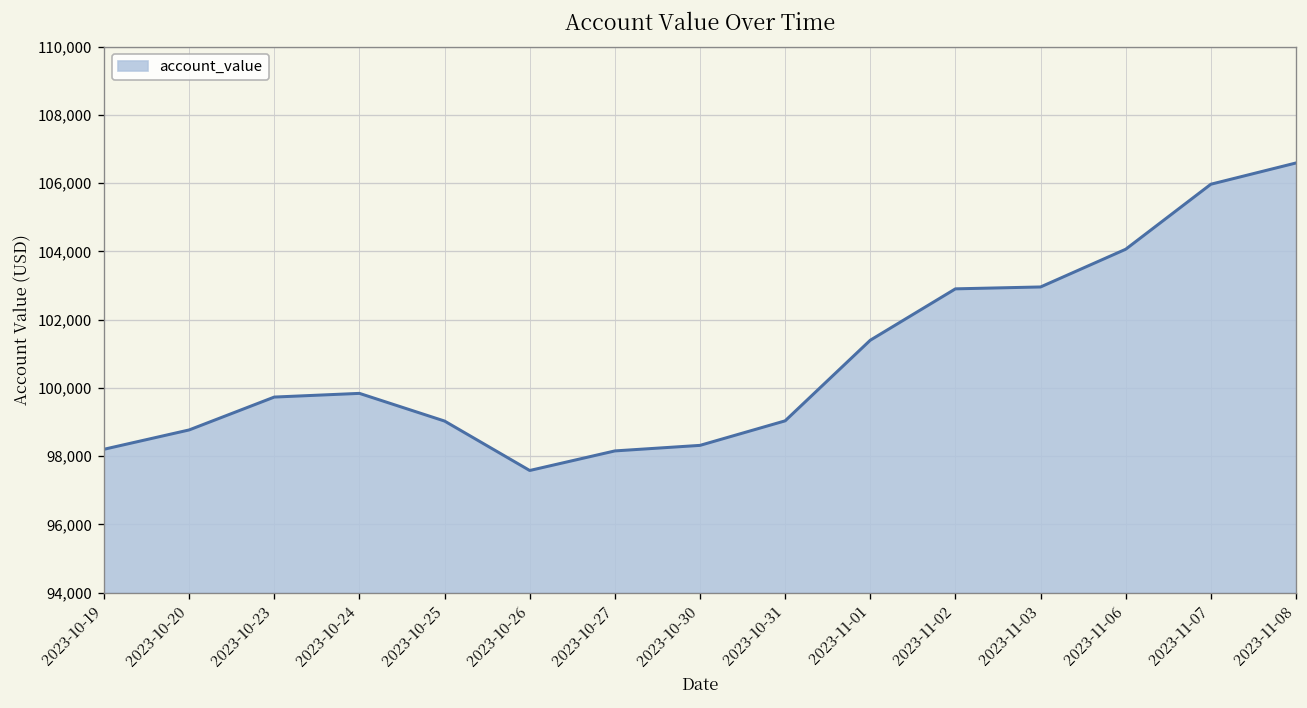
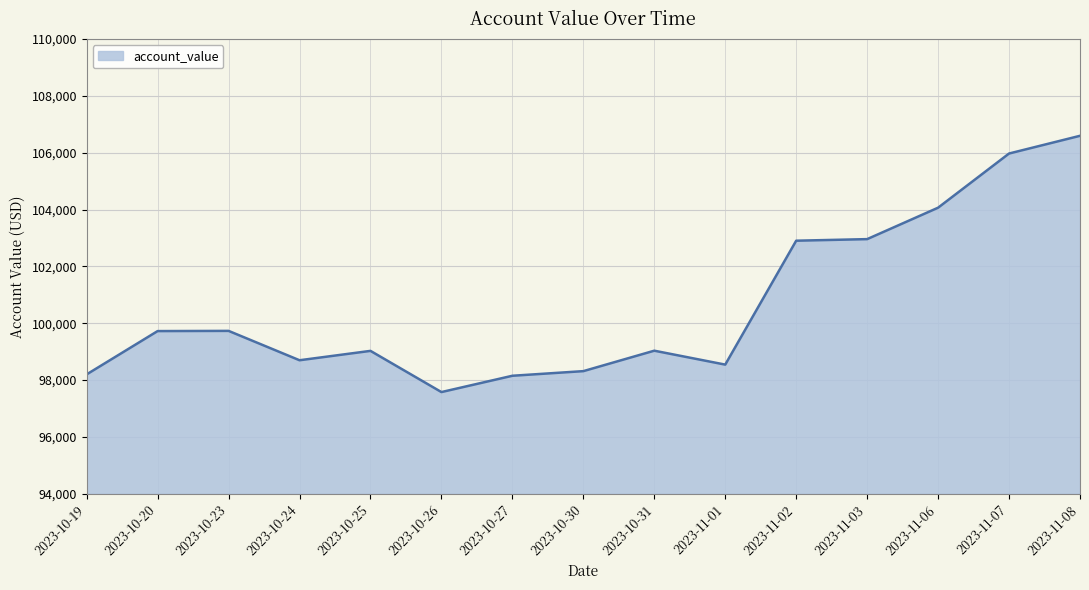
  {
    "2023-10-19": "98,200",
-   "2023-10-20": "98,800",
+   "2023-10-20": "99,700",
    "2023-10-23": "99,700",
-   "2023-10-24": "99,800",
+   "2023-10-24": "98,700",
    "2023-10-25": "99,000",
    "2023-10-26": "97,600",
    "2023-10-27": "98,200",
    "2023-10-30": "98,300",
    "2023-10-31": "99,000",
-   "2023-11-01": "101,400",
+   "2023-11-01": "98,500",
    "2023-11-02": "102,900",
    "2023-11-03": "103,000",
    "2023-11-06": "104,100",
    "2023-11-07": "106,000",
    "2023-11-08": "106,600"
  }
